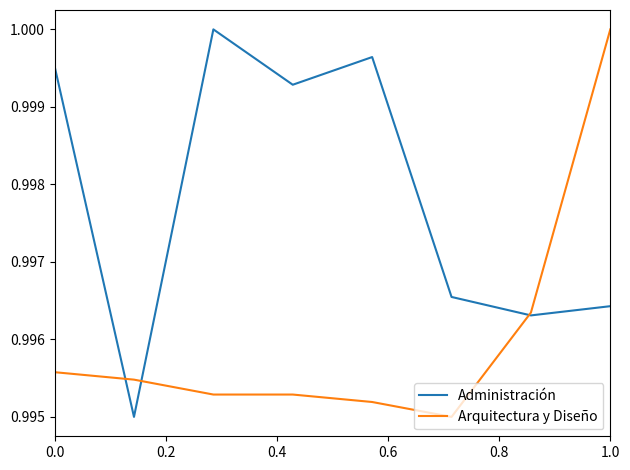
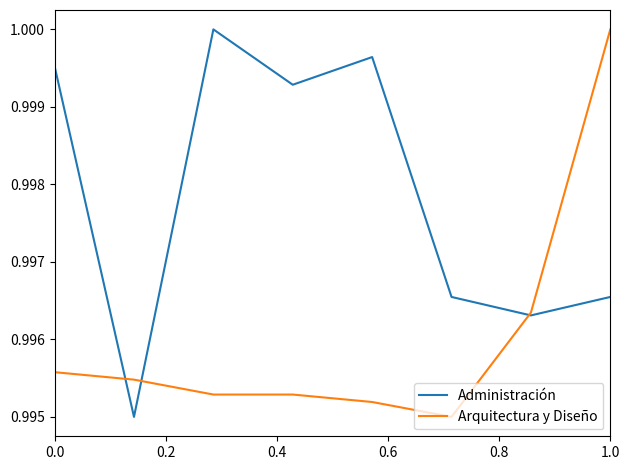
  {
    "Administración": {
      "0.0": 0.9995,
-     "1.0": 0.9964
+     "1.0": 0.9965
    },
    "Arquitectura y Diseño": {
      "0.0": 0.9956,
      "1.0": 1.0000
    }
  }
